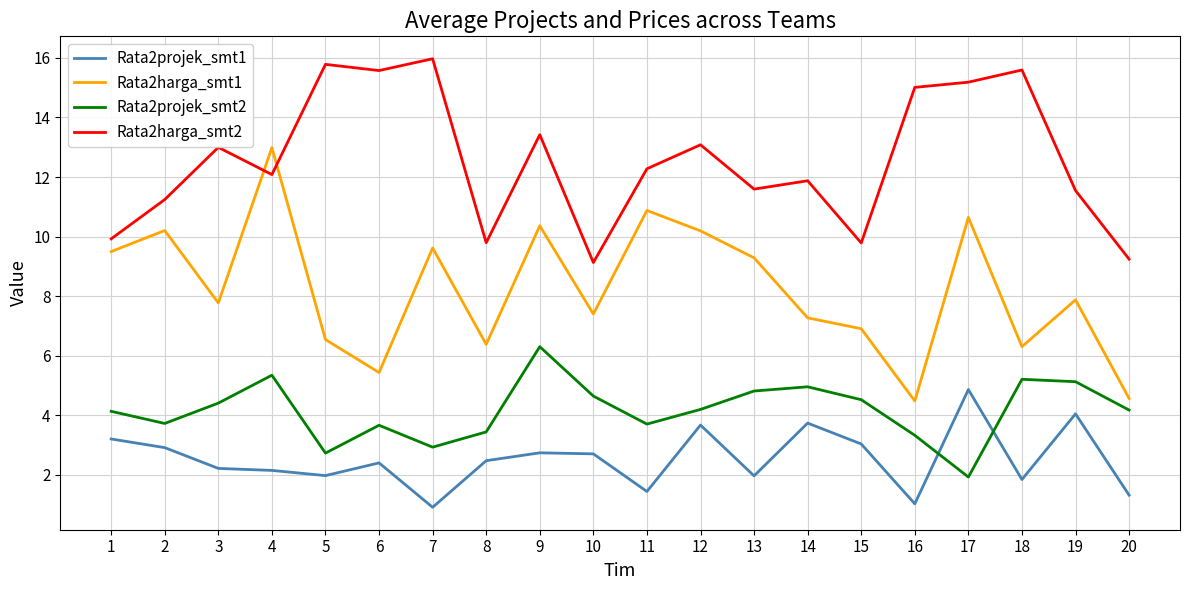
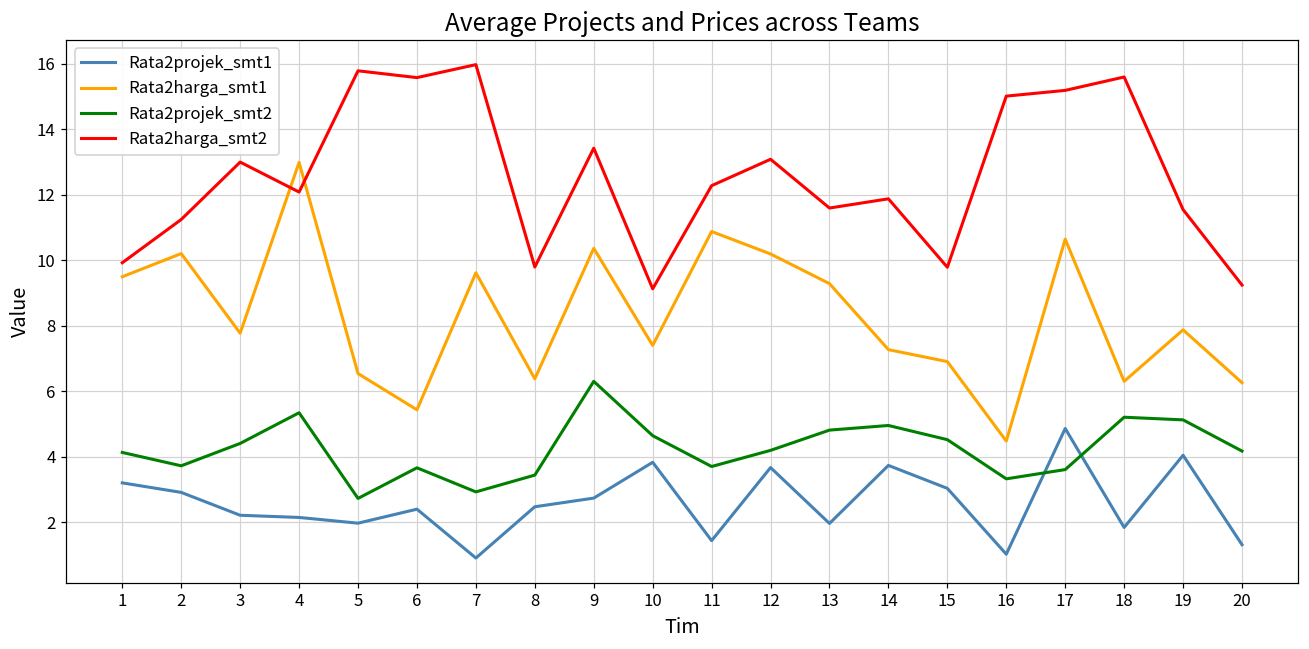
  {
    "Rata2projek_smt1": {
      "1": 3.2,
      "2": 2.9,
      "3": 2.2,
      "4": 2.1,
      "5": 2.0,
      "6": 2.4,
      "7": 0.9,
      "8": 2.5,
      "9": 2.7,
-     "10": 2.7,
+     "10": 3.8,
      "11": 1.4,
      "12": 3.7,
      "13": 2.0,
      "14": 3.7,
      "15": 3.0,
      "16": 1.0,
      "17": 4.9,
      "18": 1.8,
      "19": 4.0,
      "20": 1.3
    },
    "Rata2harga_smt1": {
      "1": 9.5,
      "2": 10.2,
      "3": 7.8,
      "4": 13.0,
      "5": 6.5,
      "6": 5.4,
      "7": 9.6,
      "8": 6.4,
      "9": 10.4,
      "10": 7.4,
      "11": 10.9,
      "12": 10.2,
      "13": 9.3,
      "14": 7.3,
      "15": 6.9,
      "16": 4.5,
      "17": 10.6,
      "18": 6.3,
      "19": 7.9,
-     "20": 4.6
+     "20": 6.3
    },
    "Rata2projek_smt2": {
      "1": 4.1,
      "2": 3.7,
      "3": 4.4,
      "4": 5.3,
      "5": 2.7,
      "6": 3.7,
      "7": 2.9,
      "8": 3.4,
      "9": 6.3,
      "10": 4.6,
      "11": 3.7,
      "12": 4.2,
      "13": 4.8,
      "14": 5.0,
      "15": 4.5,
      "16": 3.3,
-     "17": 1.9,
+     "17": 3.6,
      "18": 5.2,
      "19": 5.1,
      "20": 4.2
    },
    "Rata2harga_smt2": {
      "1": 9.9,
      "2": 11.2,
      "3": 13.0,
      "4": 12.1,
      "5": 15.8,
      "6": 15.6,
      "7": 16.0,
      "8": 9.8,
      "9": 13.4,
      "10": 9.1,
      "11": 12.3,
      "12": 13.1,
      "13": 11.6,
      "14": 11.9,
      "15": 9.8,
      "16": 15.0,
      "17": 15.2,
      "18": 15.6,
      "19": 11.5,
      "20": 9.2
    }
  }
